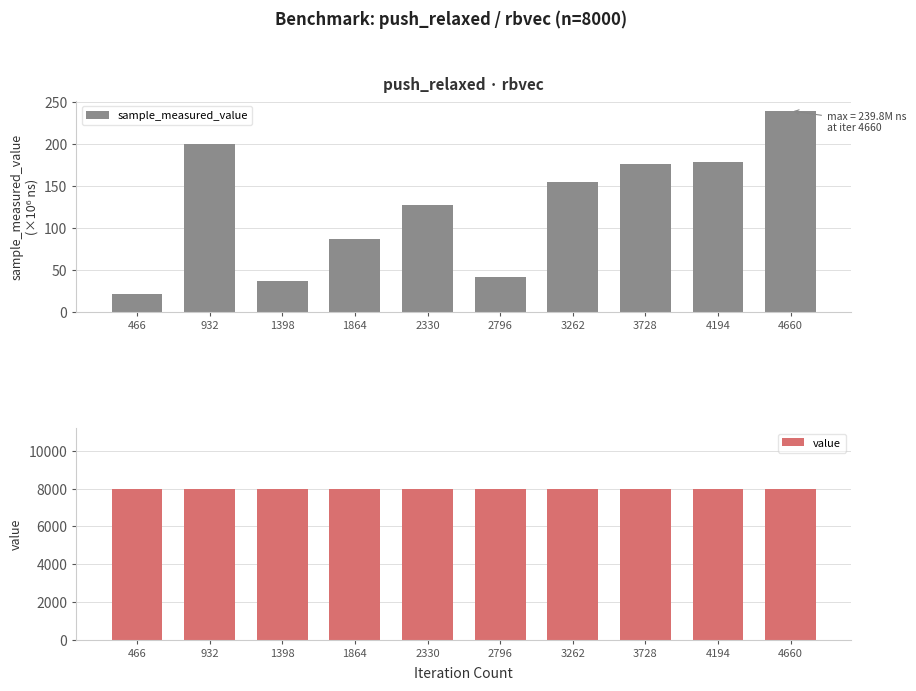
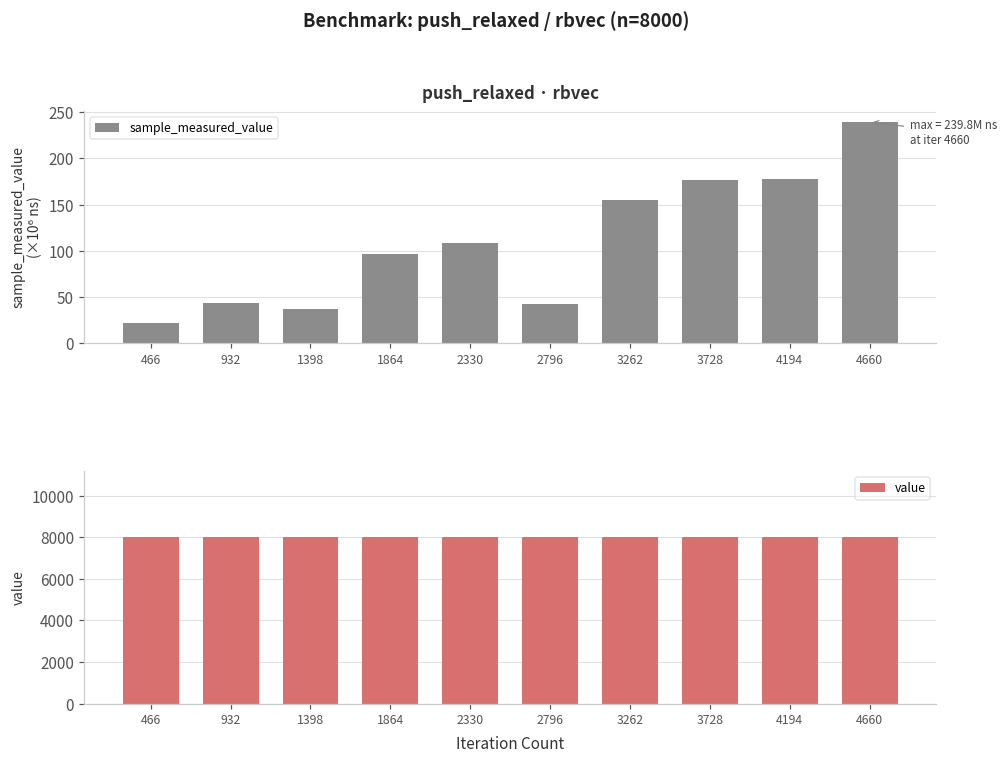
  {
    "push_relaxed · rbvec": {
      "466": 20,
-     "932": 200,
+     "932": 40,
      "1398": 40,
-     "1864": 90,
-     "2330": 130,
+     "1864": 100,
+     "2330": 110,
      "2796": 40,
      "3262": 160,
      "3728": 180,
      "4194": 180
    }
  }
